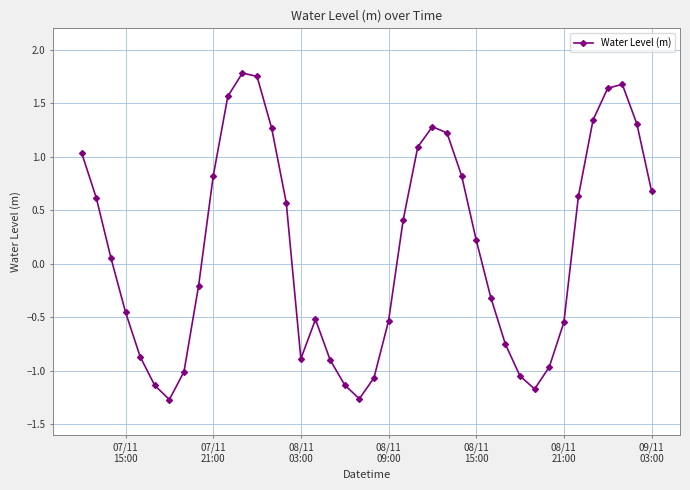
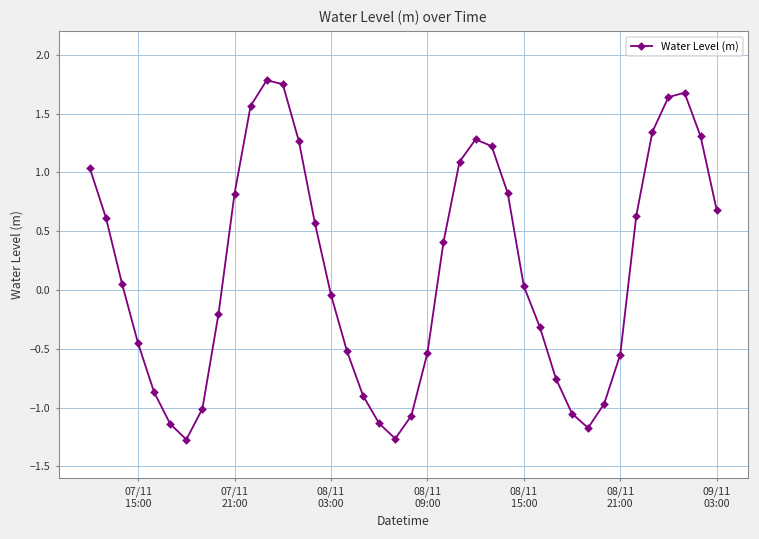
  {
    "07/11 15:00": -0.45,
    "07/11 21:00": 0.82,
-   "08/11 03:00": -0.89,
+   "08/11 03:00": -0.04,
    "08/11 09:00": -0.54,
-   "08/11 15:00": 0.22,
+   "08/11 15:00": 0.03,
    "08/11 21:00": -0.55,
    "09/11 03:00": 0.68
  }
